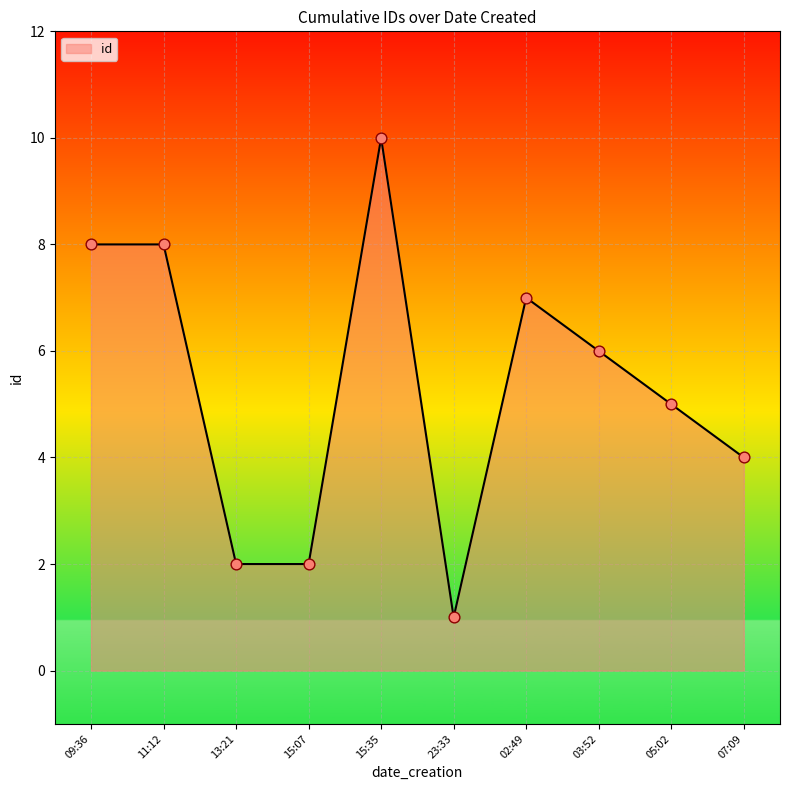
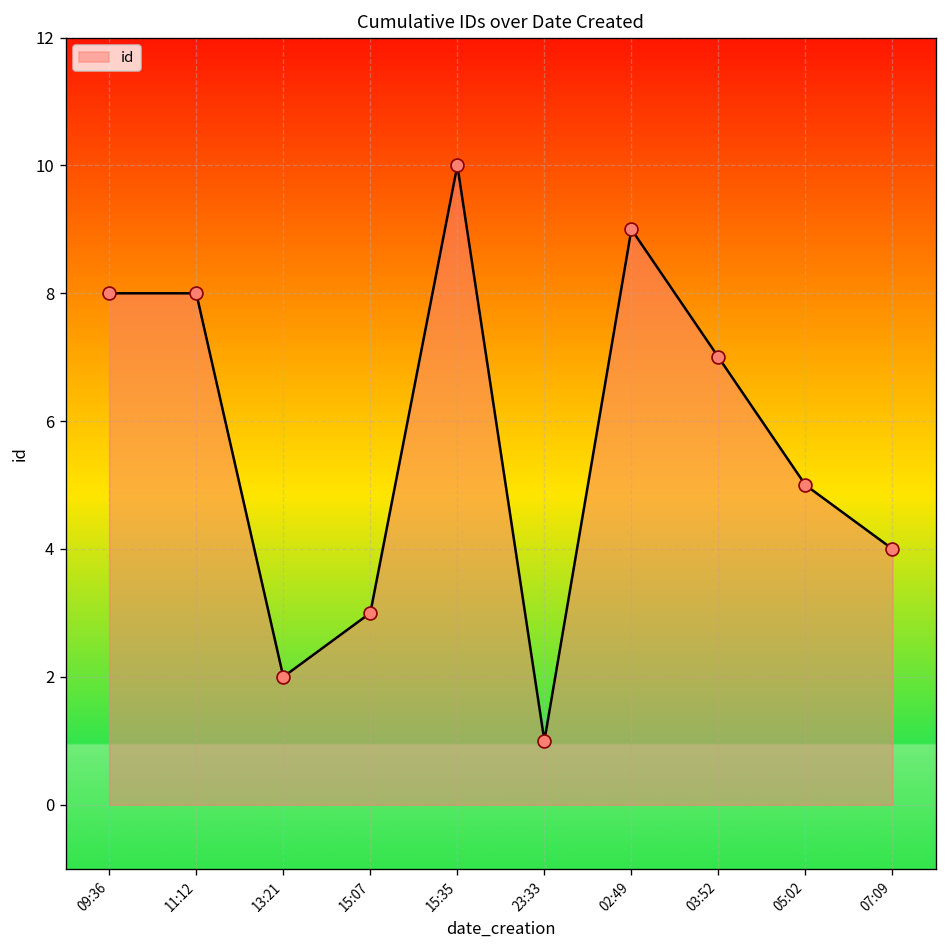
  {
    "09:36": 8,
    "11:12": 8,
    "13:21": 2,
-   "15:07": 2,
+   "15:07": 3,
    "15:35": 10,
    "23:33": 1,
-   "02:49": 7,
-   "03:52": 6,
+   "02:49": 9,
+   "03:52": 7,
    "05:02": 5,
    "07:09": 4
  }
